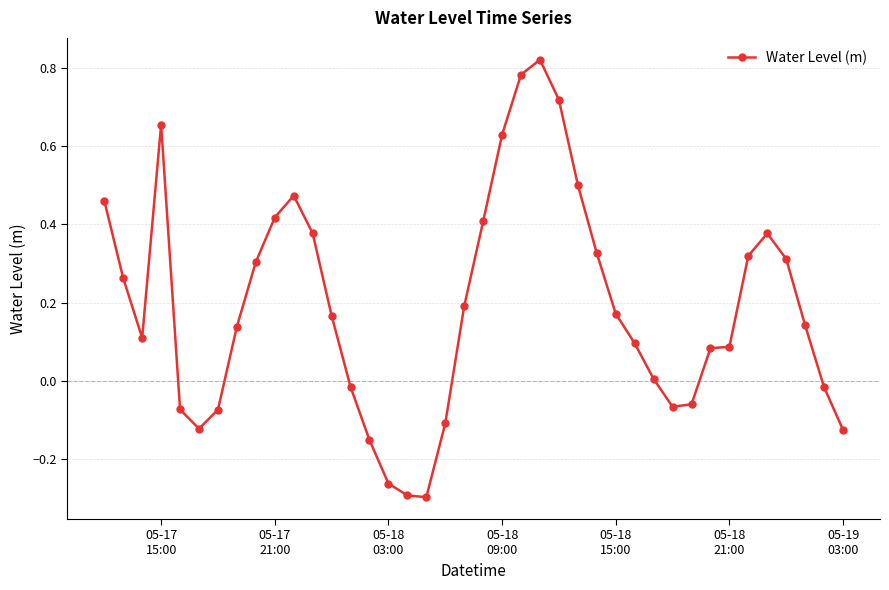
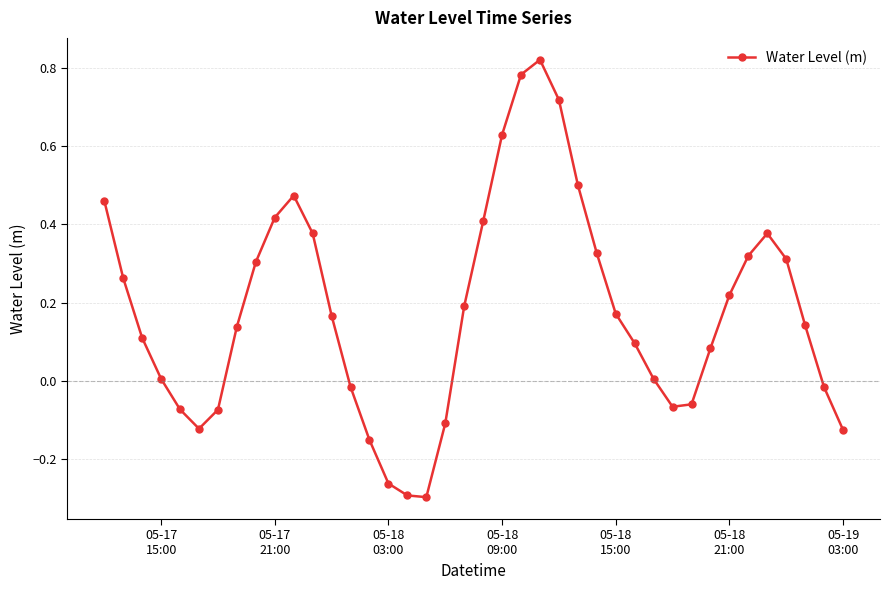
  {
-   "05-17 15:00": 0.65,
+   "05-17 15:00": 0.00,
    "05-17 21:00": 0.42,
    "05-18 03:00": -0.26,
    "05-18 09:00": 0.63,
    "05-18 15:00": 0.17,
-   "05-18 21:00": 0.09,
+   "05-18 21:00": 0.22,
    "05-19 03:00": -0.13
  }
